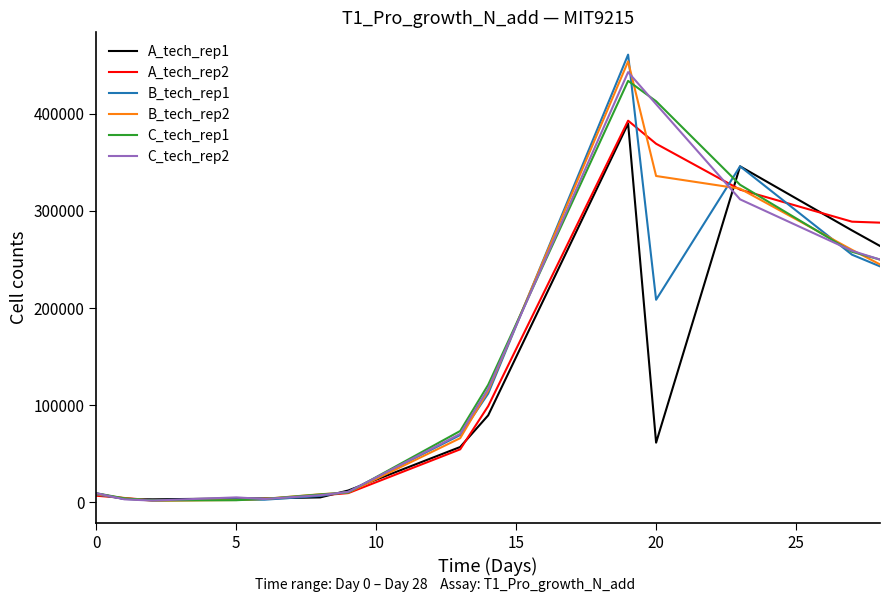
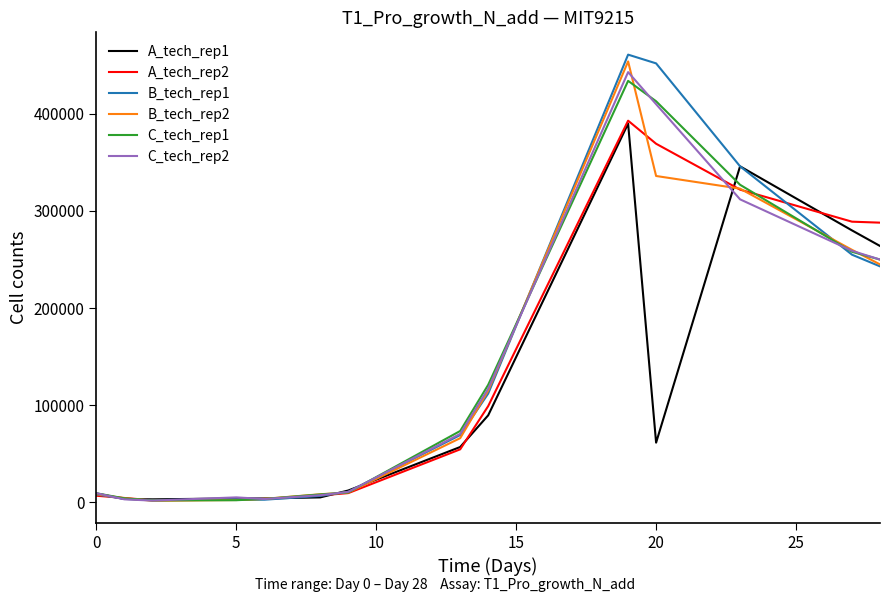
  {
    "A_tech_rep1": {
      "20": 60000
    },
    "A_tech_rep2": {
      "20": 370000
    },
    "B_tech_rep1": {
-     "20": 210000
+     "20": 450000
    },
    "B_tech_rep2": {
      "20": 340000
    },
    "C_tech_rep1": {
      "20": 410000
    },
    "C_tech_rep2": {
      "20": 410000
    }
  }
